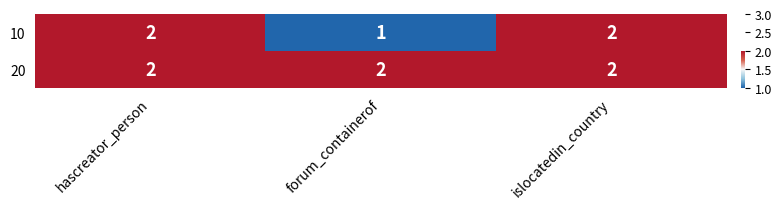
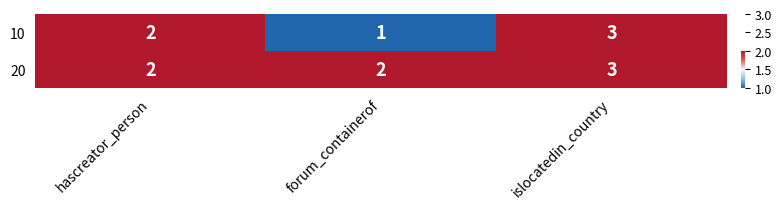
  {
    "10": {
      "hascreator_person": 2,
      "forum_containerof": 1,
-     "islocatedin_country": 2
+     "islocatedin_country": 3
    },
    "20": {
      "hascreator_person": 2,
      "forum_containerof": 2,
-     "islocatedin_country": 2
+     "islocatedin_country": 3
    }
  }
